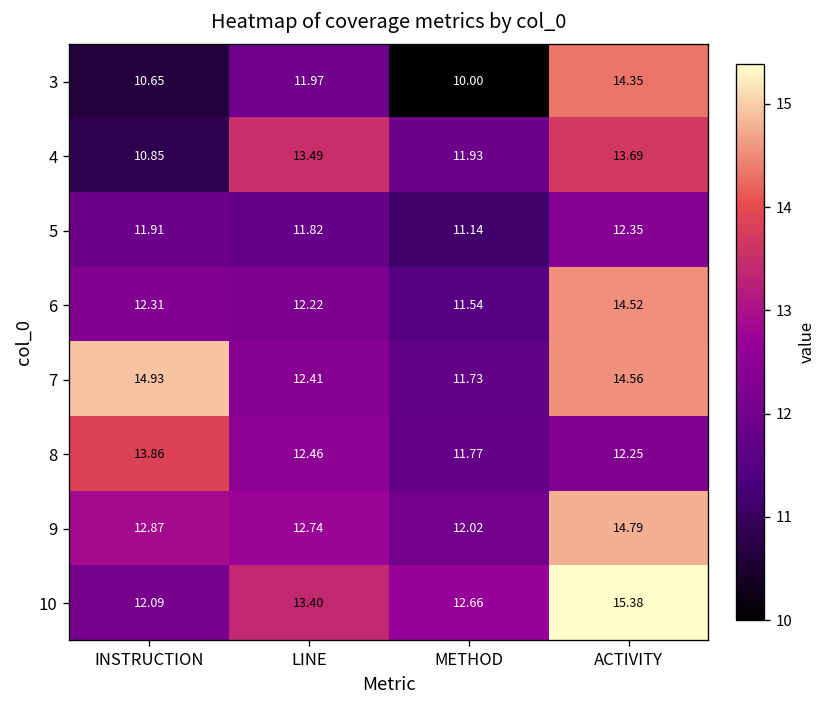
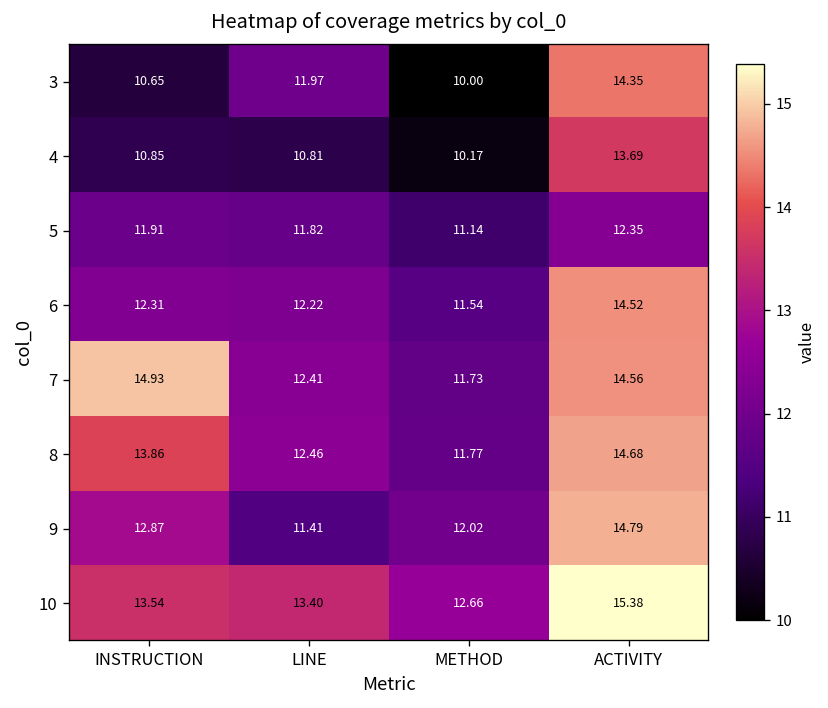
  {
    "3": {
      "INSTRUCTION": 10.65,
      "LINE": 11.97,
      "METHOD": 10.00,
      "ACTIVITY": 14.35
    },
    "4": {
      "INSTRUCTION": 10.85,
-     "LINE": 13.49,
-     "METHOD": 11.93,
+     "LINE": 10.81,
+     "METHOD": 10.17,
      "ACTIVITY": 13.69
    },
    "5": {
      "INSTRUCTION": 11.91,
      "LINE": 11.82,
      "METHOD": 11.14,
      "ACTIVITY": 12.35
    },
    "6": {
      "INSTRUCTION": 12.31,
      "LINE": 12.22,
      "METHOD": 11.54,
      "ACTIVITY": 14.52
    },
    "7": {
      "INSTRUCTION": 14.93,
      "LINE": 12.41,
      "METHOD": 11.73,
      "ACTIVITY": 14.56
    },
    "8": {
      "INSTRUCTION": 13.86,
      "LINE": 12.46,
      "METHOD": 11.77,
-     "ACTIVITY": 12.25
+     "ACTIVITY": 14.68
    },
    "9": {
      "INSTRUCTION": 12.87,
-     "LINE": 12.74,
+     "LINE": 11.41,
      "METHOD": 12.02,
      "ACTIVITY": 14.79
    },
    "10": {
-     "INSTRUCTION": 12.09,
+     "INSTRUCTION": 13.54,
      "LINE": 13.40,
      "METHOD": 12.66,
      "ACTIVITY": 15.38
    }
  }
